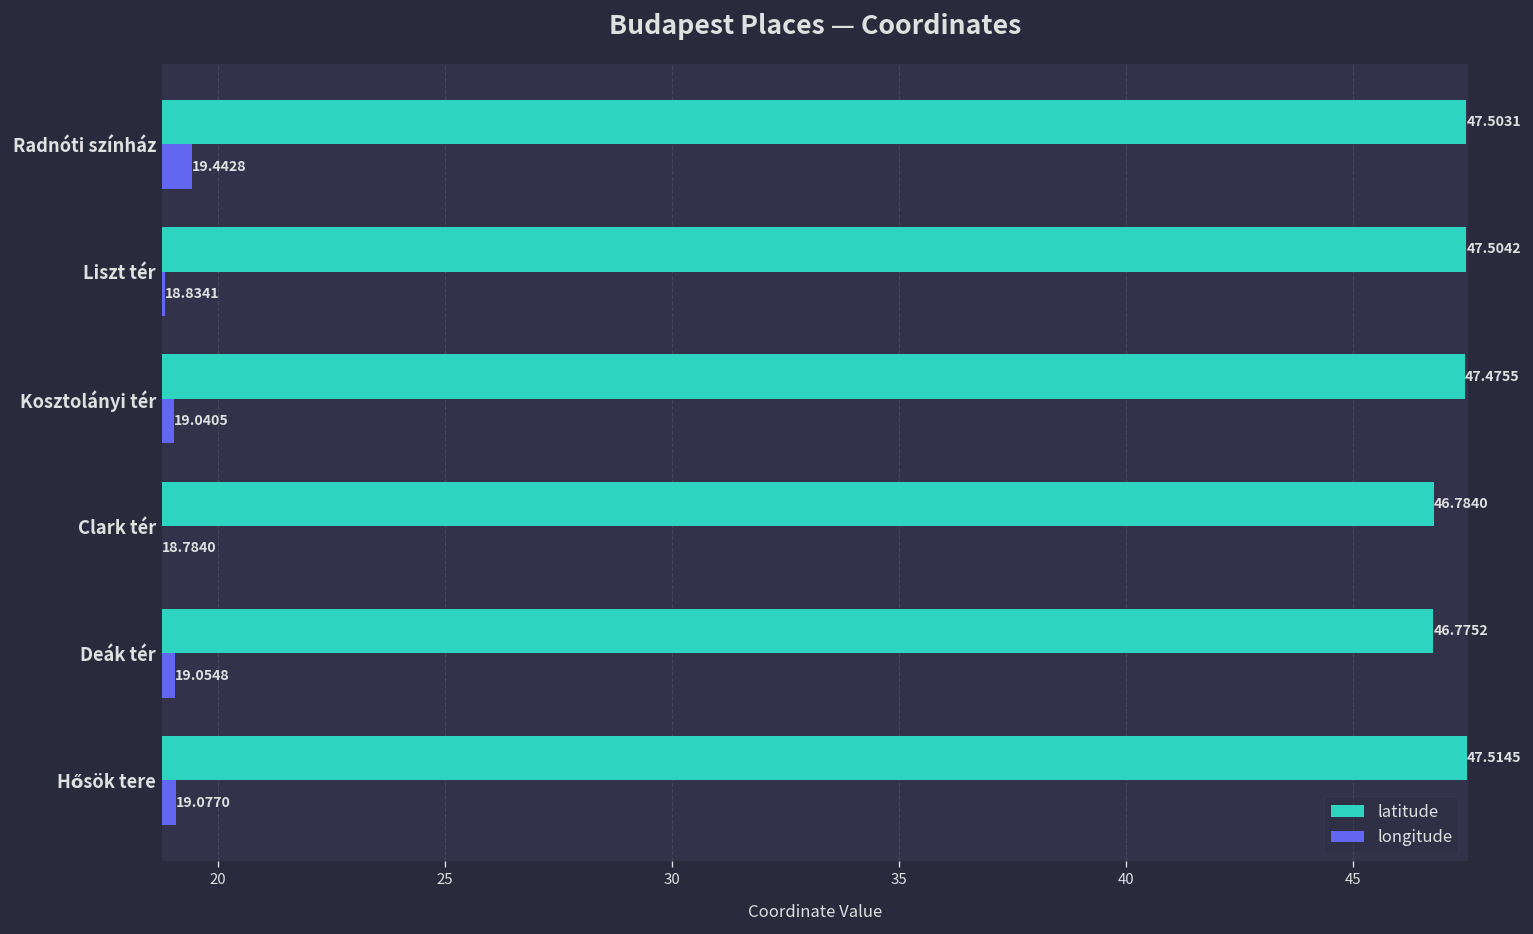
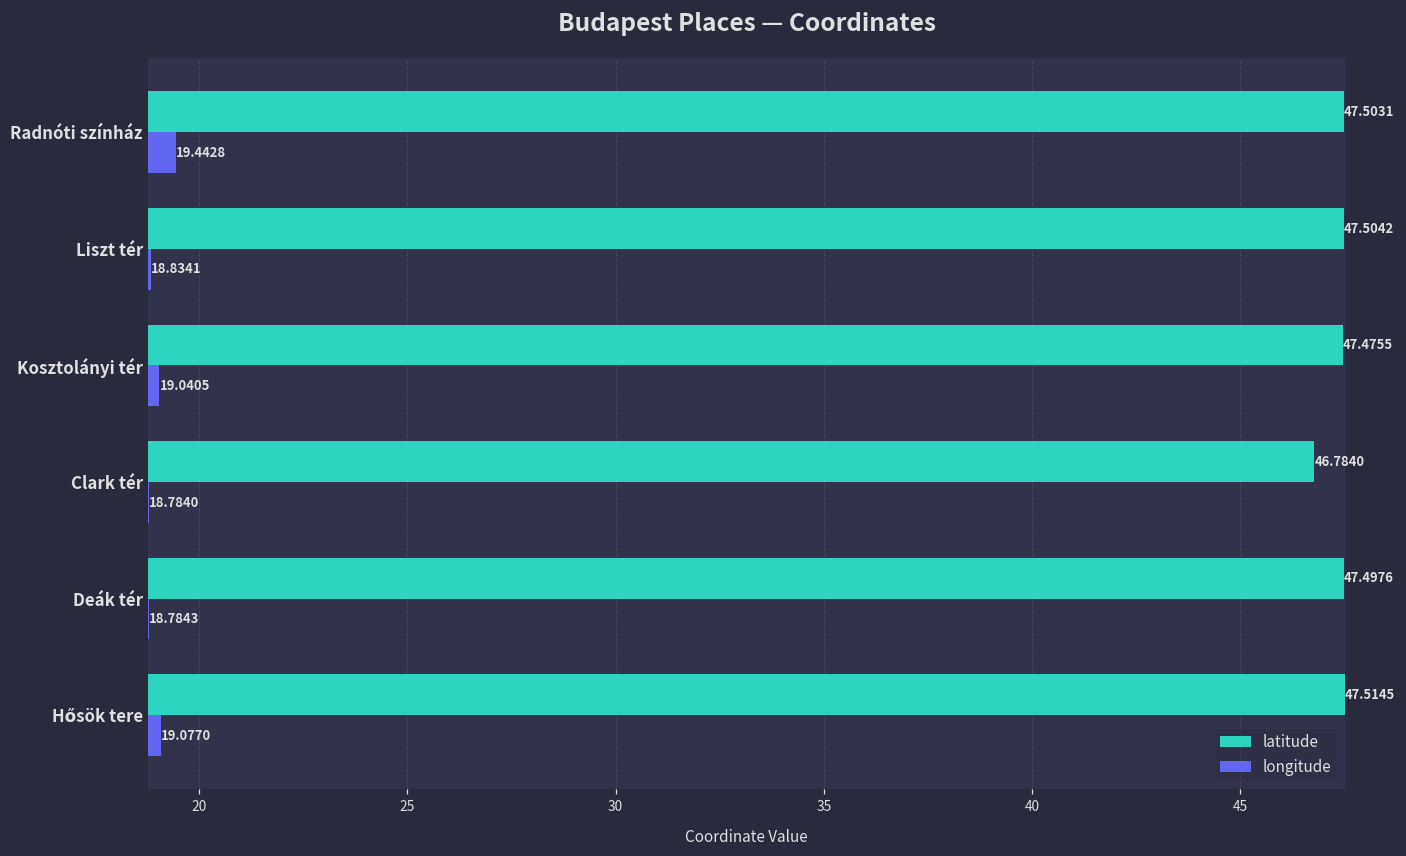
  {
    "latitude": {
      "Radnóti színház": 47.5031,
      "Liszt tér": 47.5042,
      "Kosztolányi tér": 47.4755,
      "Clark tér": 46.7840,
-     "Deák tér": 46.7752,
+     "Deák tér": 47.4976,
      "Hősök tere": 47.5145
    },
    "longitude": {
      "Radnóti színház": 19.4428,
      "Liszt tér": 18.8341,
      "Kosztolányi tér": 19.0405,
      "Clark tér": 18.7840,
-     "Deák tér": 19.0548,
+     "Deák tér": 18.7843,
      "Hősök tere": 19.0770
    }
  }
